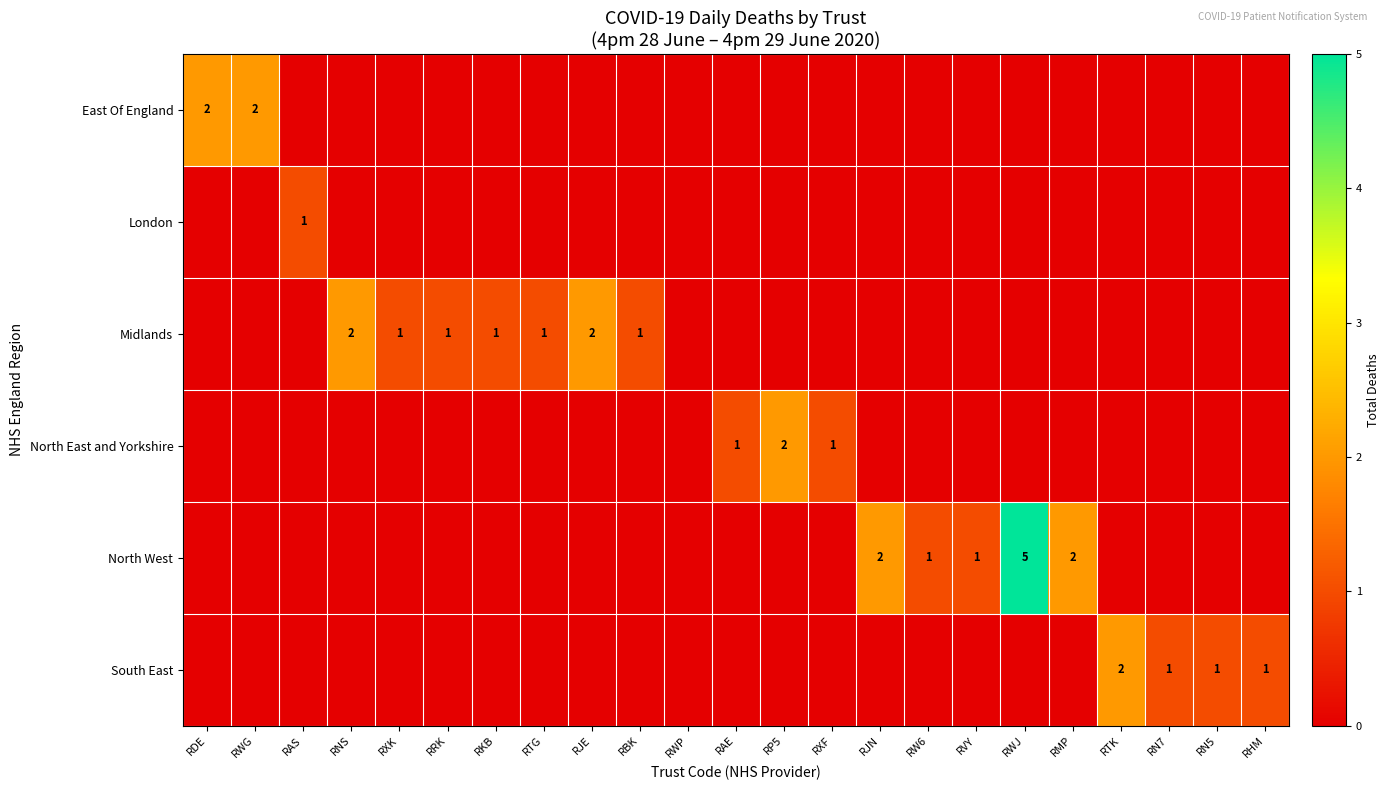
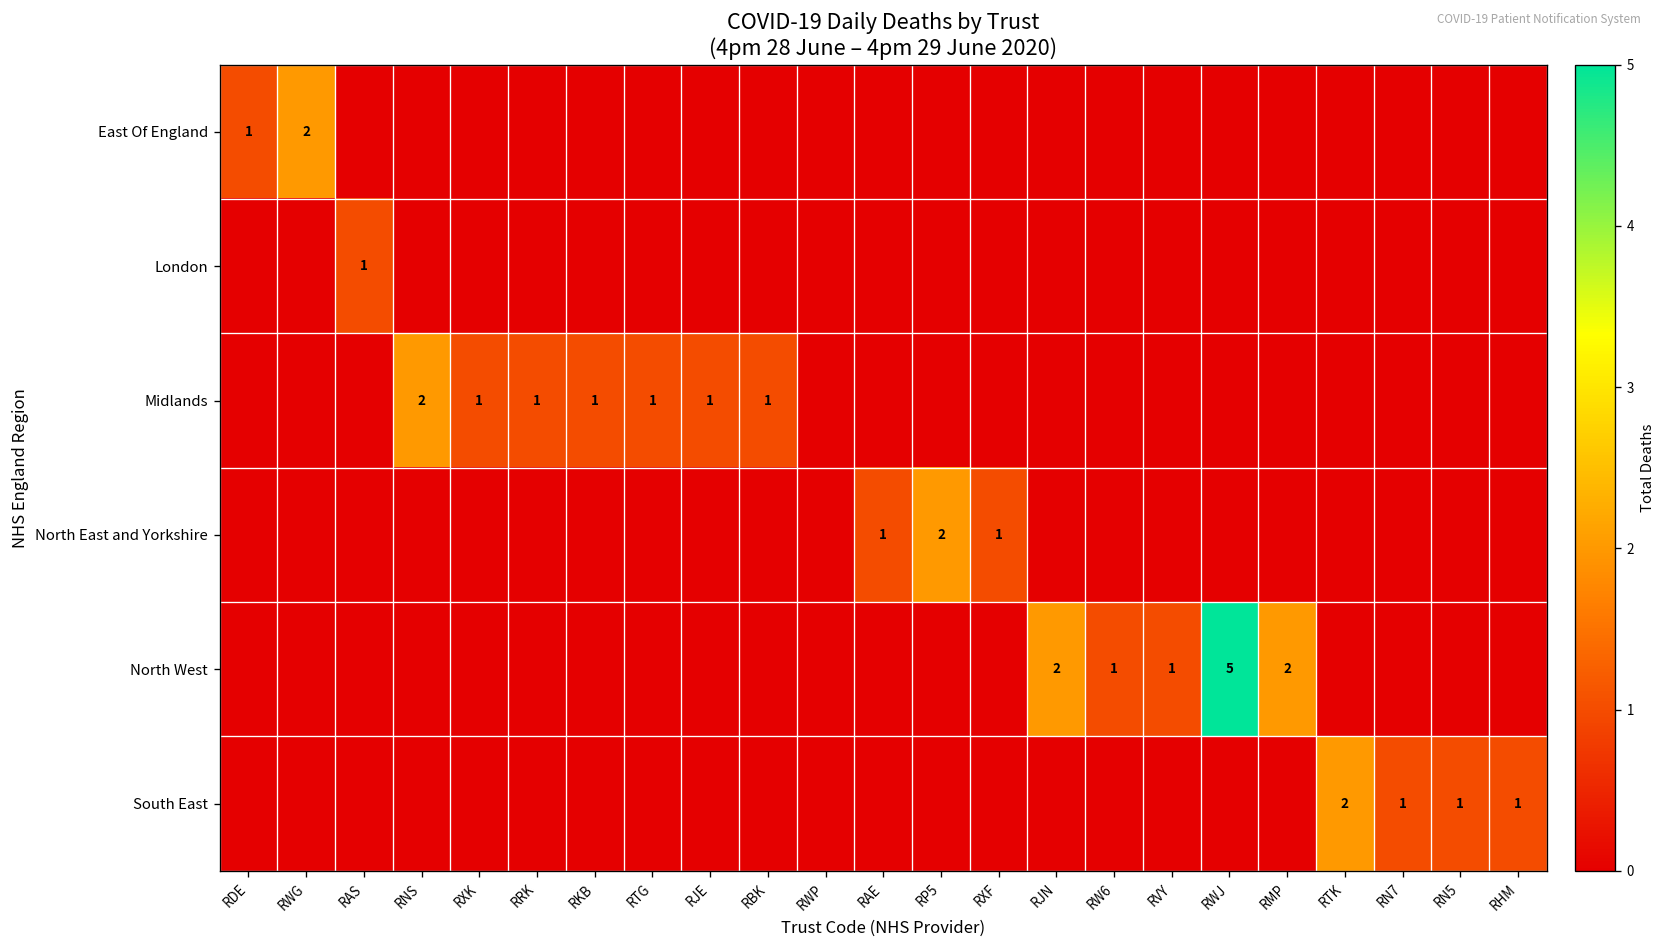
  {
    "East Of England": {
-     "RDE": 2,
+     "RDE": 1,
      "RWG": 2
    },
    "London": {
      "RAS": 1
    },
    "Midlands": {
      "RNS": 2,
      "RXK": 1,
      "RRK": 1,
      "RKB": 1,
      "RTG": 1,
-     "RJE": 2,
+     "RJE": 1,
      "RBK": 1
    },
    "North East and Yorkshire": {
      "RAE": 1,
      "RP5": 2,
      "RXF": 1
    },
    "North West": {
      "RJN": 2,
      "RW6": 1,
      "RVY": 1,
      "RWJ": 5,
      "RMP": 2
    },
    "South East": {
      "RTK": 2,
      "RN7": 1,
      "RN5": 1,
      "RHM": 1
    }
  }
